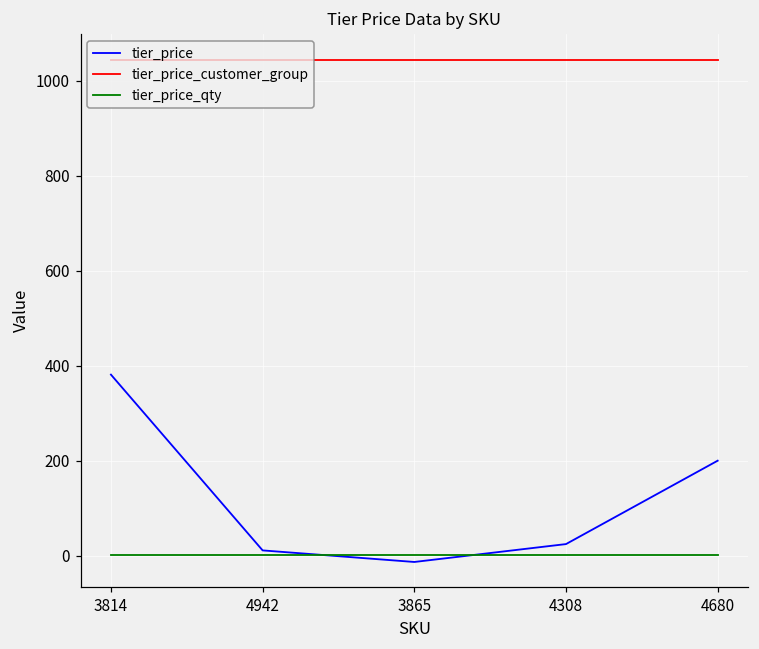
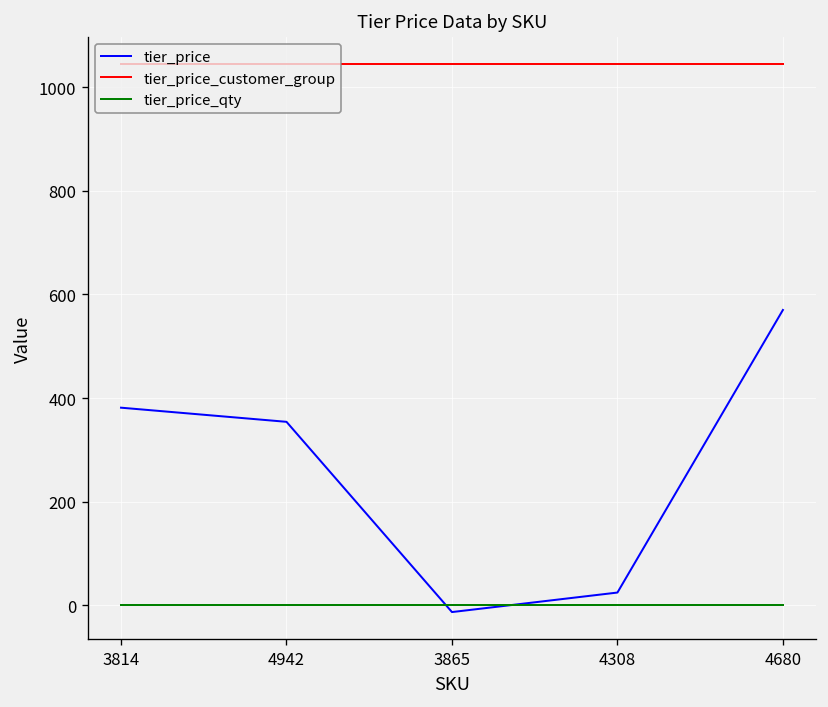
  {
    "tier_price": {
      "3814": 380,
-     "4942": 10,
+     "4942": 350,
      "3865": -10,
      "4308": 20,
-     "4680": 200
+     "4680": 570
    },
    "tier_price_customer_group": {
      "3865": 1050,
      "4308": 1050,
      "4680": 1050
    },
    "tier_price_qty": {
      "3814": 0,
      "4942": 0,
      "3865": 0,
      "4308": 0,
      "4680": 0
    }
  }
